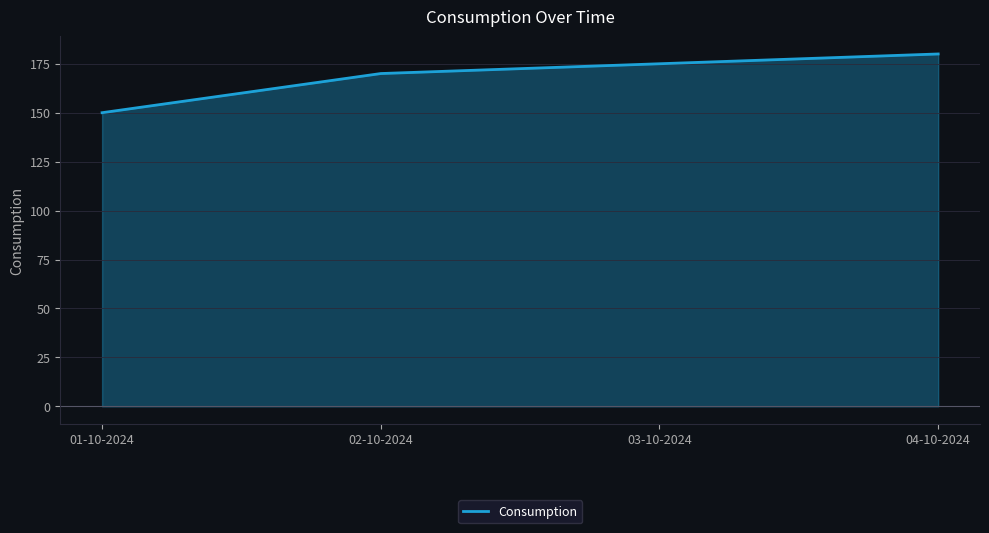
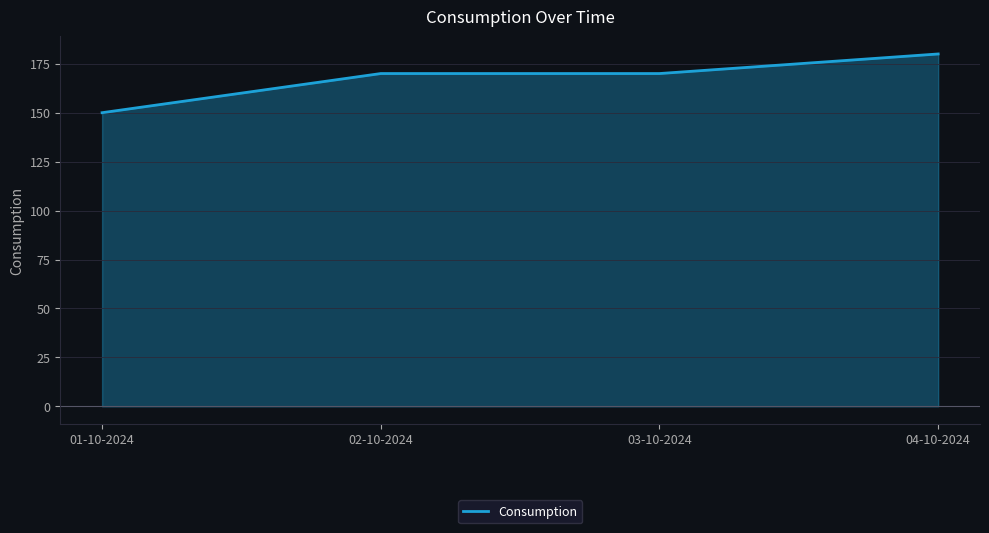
  {
    "01-10-2024": 150,
    "02-10-2024": 170,
-   "03-10-2024": 175,
+   "03-10-2024": 170,
    "04-10-2024": 180
  }
